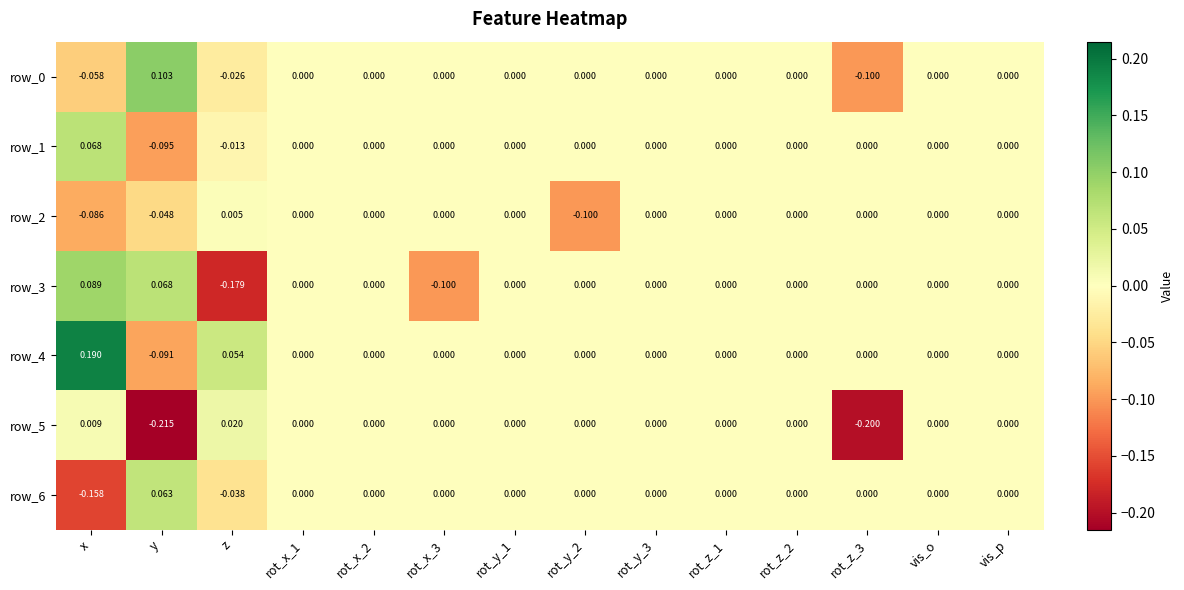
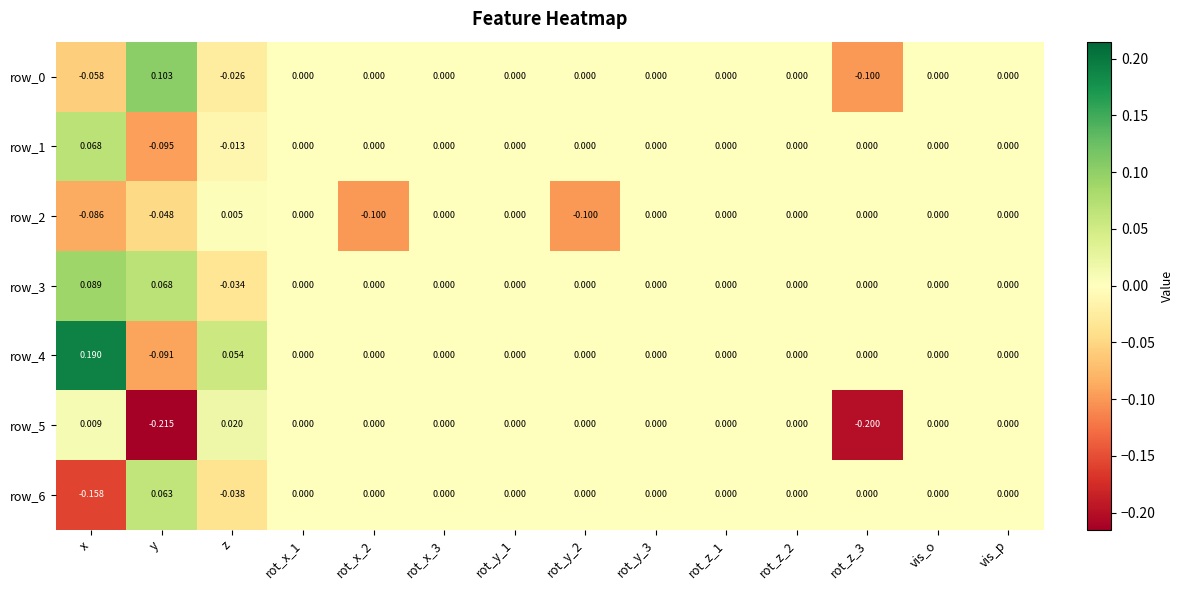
  {
    "row_0": {
      "x": -0.058,
      "y": 0.103,
      "z": -0.026,
      "rot_x_1": 0.000,
      "rot_x_2": 0.000,
      "rot_x_3": 0.000,
      "rot_y_1": 0.000,
      "rot_y_2": 0.000,
      "rot_y_3": 0.000,
      "rot_z_1": 0.000,
      "rot_z_2": 0.000,
      "rot_z_3": -0.100,
      "vis_o": 0.000,
      "vis_p": 0.000
    },
    "row_1": {
      "x": 0.068,
      "y": -0.095,
      "z": -0.013,
      "rot_x_1": 0.000,
      "rot_x_2": 0.000,
      "rot_x_3": 0.000,
      "rot_y_1": 0.000,
      "rot_y_2": 0.000,
      "rot_y_3": 0.000,
      "rot_z_1": 0.000,
      "rot_z_2": 0.000,
      "rot_z_3": 0.000,
      "vis_o": 0.000,
      "vis_p": 0.000
    },
    "row_2": {
      "x": -0.086,
      "y": -0.048,
      "z": 0.005,
      "rot_x_1": 0.000,
-     "rot_x_2": 0.000,
+     "rot_x_2": -0.100,
      "rot_x_3": 0.000,
      "rot_y_1": 0.000,
      "rot_y_2": -0.100,
      "rot_y_3": 0.000,
      "rot_z_1": 0.000,
      "rot_z_2": 0.000,
      "rot_z_3": 0.000,
      "vis_o": 0.000,
      "vis_p": 0.000
    },
    "row_3": {
      "x": 0.089,
      "y": 0.068,
-     "z": -0.179,
+     "z": -0.034,
      "rot_x_1": 0.000,
      "rot_x_2": 0.000,
-     "rot_x_3": -0.100,
+     "rot_x_3": 0.000,
      "rot_y_1": 0.000,
      "rot_y_2": 0.000,
      "rot_y_3": 0.000,
      "rot_z_1": 0.000,
      "rot_z_2": 0.000,
      "rot_z_3": 0.000,
      "vis_o": 0.000,
      "vis_p": 0.000
    },
    "row_4": {
      "x": 0.190,
      "y": -0.091,
      "z": 0.054,
      "rot_x_1": 0.000,
      "rot_x_2": 0.000,
      "rot_x_3": 0.000,
      "rot_y_1": 0.000,
      "rot_y_2": 0.000,
      "rot_y_3": 0.000,
      "rot_z_1": 0.000,
      "rot_z_2": 0.000,
      "rot_z_3": 0.000,
      "vis_o": 0.000,
      "vis_p": 0.000
    },
    "row_5": {
      "x": 0.009,
      "y": -0.215,
      "z": 0.020,
      "rot_x_1": 0.000,
      "rot_x_2": 0.000,
      "rot_x_3": 0.000,
      "rot_y_1": 0.000,
      "rot_y_2": 0.000,
      "rot_y_3": 0.000,
      "rot_z_1": 0.000,
      "rot_z_2": 0.000,
      "rot_z_3": -0.200,
      "vis_o": 0.000,
      "vis_p": 0.000
    },
    "row_6": {
      "x": -0.158,
      "y": 0.063,
      "z": -0.038,
      "rot_x_1": 0.000,
      "rot_x_2": 0.000,
      "rot_x_3": 0.000,
      "rot_y_1": 0.000,
      "rot_y_2": 0.000,
      "rot_y_3": 0.000,
      "rot_z_1": 0.000,
      "rot_z_2": 0.000,
      "rot_z_3": 0.000,
      "vis_o": 0.000,
      "vis_p": 0.000
    }
  }
